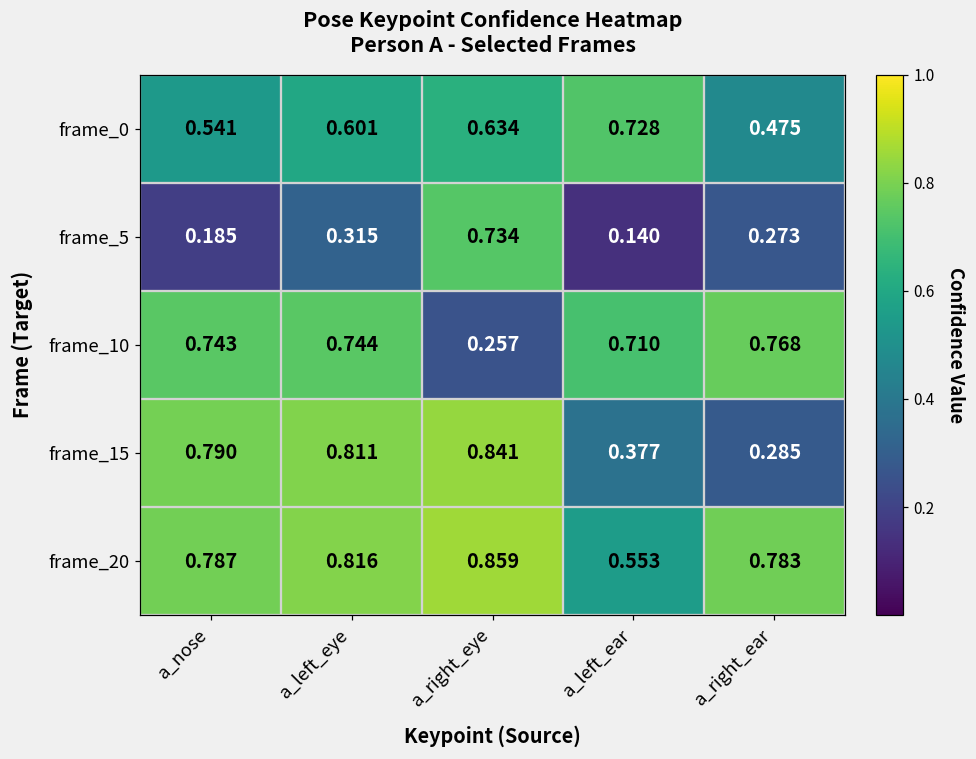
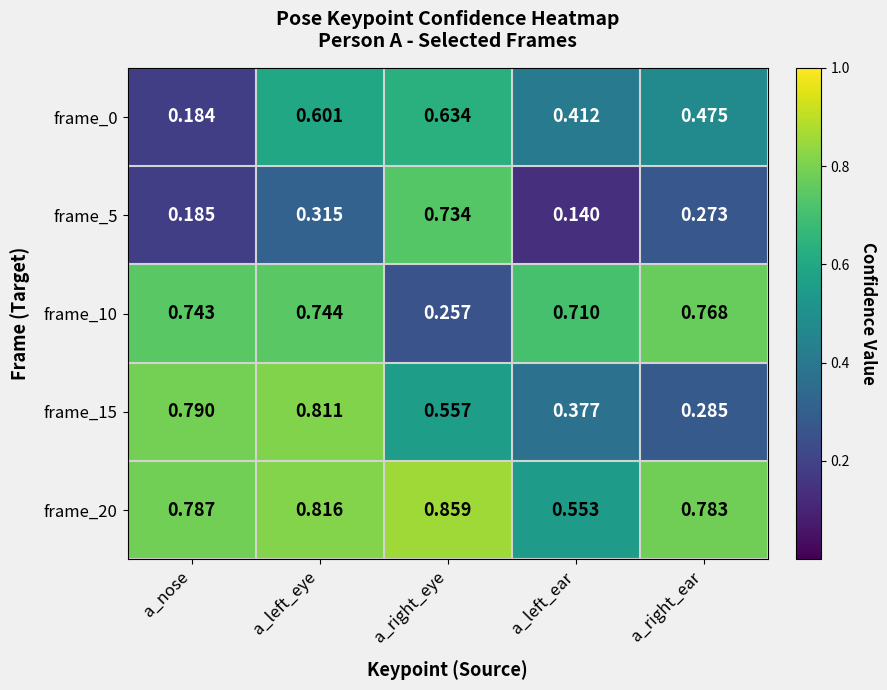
  {
    "frame_0": {
-     "a_nose": 0.541,
+     "a_nose": 0.184,
      "a_left_eye": 0.601,
      "a_right_eye": 0.634,
-     "a_left_ear": 0.728,
+     "a_left_ear": 0.412,
      "a_right_ear": 0.475
    },
    "frame_5": {
      "a_nose": 0.185,
      "a_left_eye": 0.315,
      "a_right_eye": 0.734,
      "a_left_ear": 0.140,
      "a_right_ear": 0.273
    },
    "frame_10": {
      "a_nose": 0.743,
      "a_left_eye": 0.744,
      "a_right_eye": 0.257,
      "a_left_ear": 0.710,
      "a_right_ear": 0.768
    },
    "frame_15": {
      "a_nose": 0.790,
      "a_left_eye": 0.811,
-     "a_right_eye": 0.841,
+     "a_right_eye": 0.557,
      "a_left_ear": 0.377,
      "a_right_ear": 0.285
    },
    "frame_20": {
      "a_nose": 0.787,
      "a_left_eye": 0.816,
      "a_right_eye": 0.859,
      "a_left_ear": 0.553,
      "a_right_ear": 0.783
    }
  }
